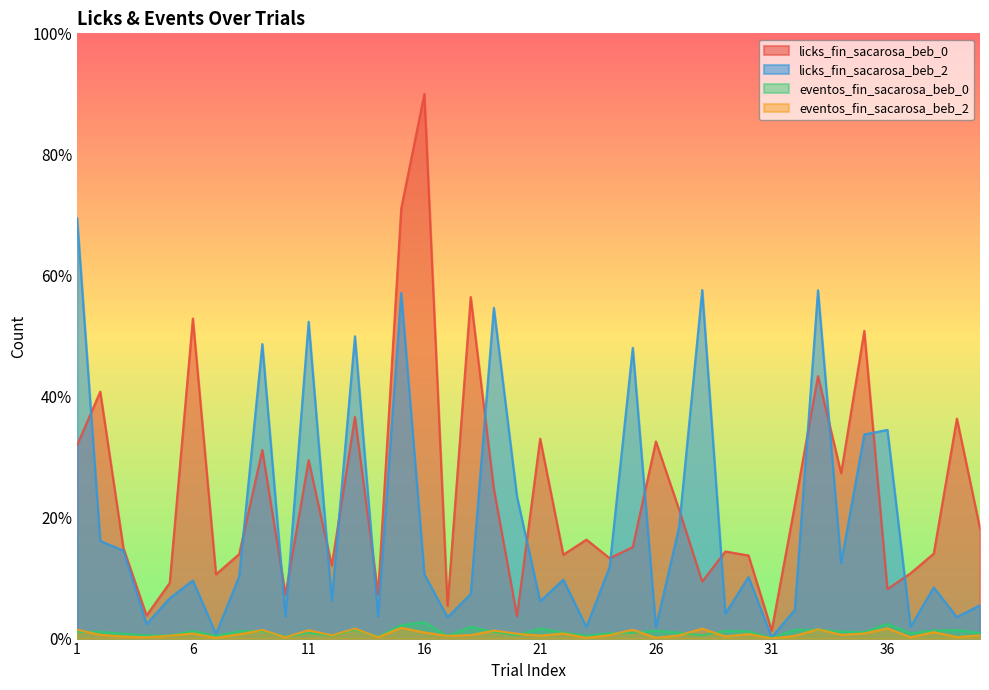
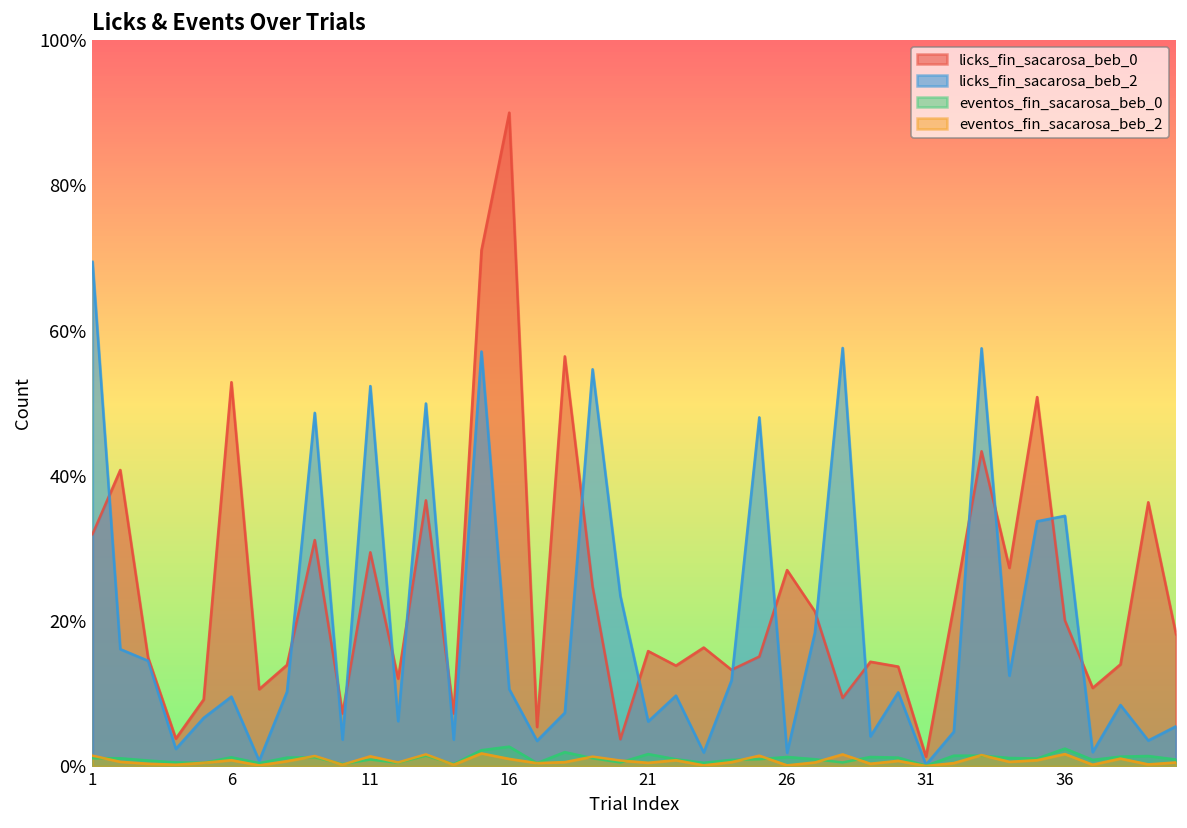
  {
    "licks_fin_sacarosa_beb_0": {
      "1": "32%",
      "6": "53%",
      "11": "29%",
      "16": "90%",
-     "21": "33%",
-     "26": "33%",
+     "21": "16%",
+     "26": "27%",
      "31": "1%",
-     "36": "8%"
+     "36": "20%"
    },
    "licks_fin_sacarosa_beb_2": {
      "1": "69%",
      "6": "10%",
      "11": "52%",
      "16": "11%",
      "21": "6%",
      "26": "2%",
      "36": "34%"
    },
    "eventos_fin_sacarosa_beb_0": {
      "11": "1%",
      "16": "3%",
      "21": "2%",
      "26": "1%",
      "36": "2%"
    },
    "eventos_fin_sacarosa_beb_2": {
      "11": "1%",
      "16": "1%",
      "21": "0%",
      "26": "0%",
      "36": "2%"
    }
  }
